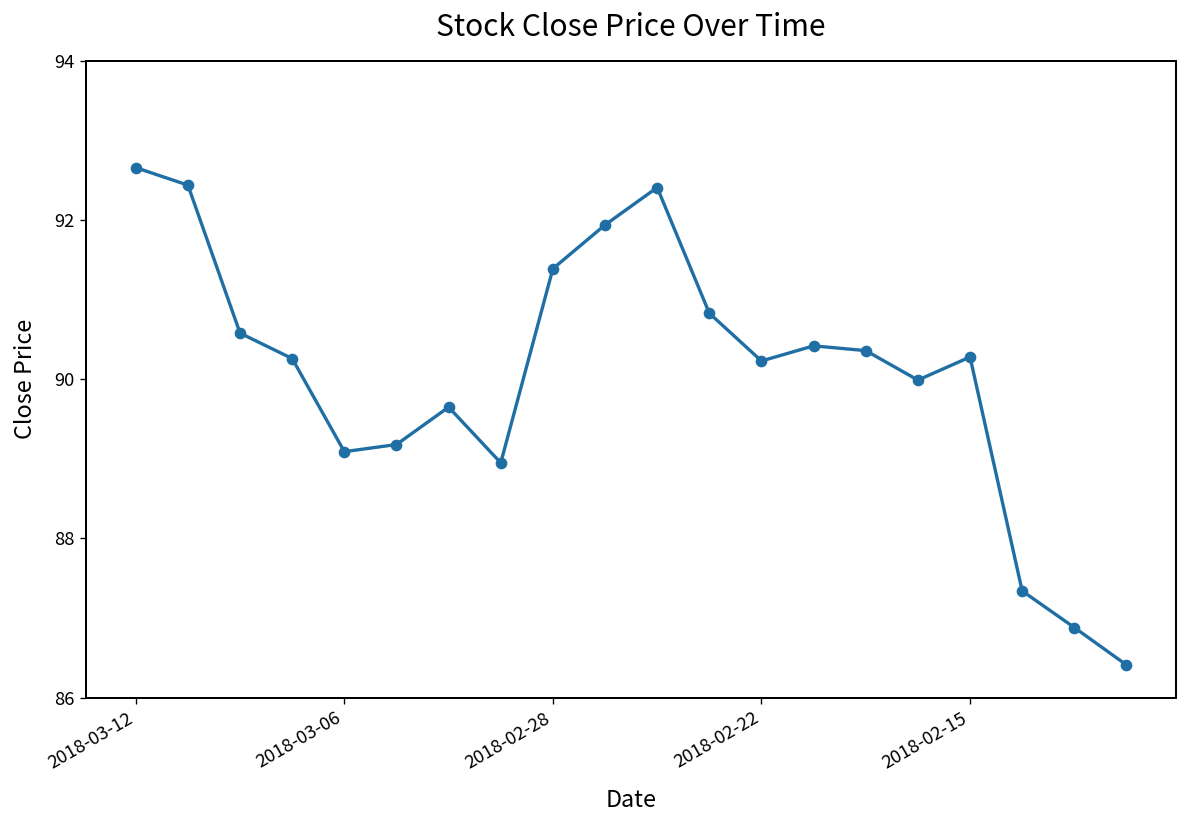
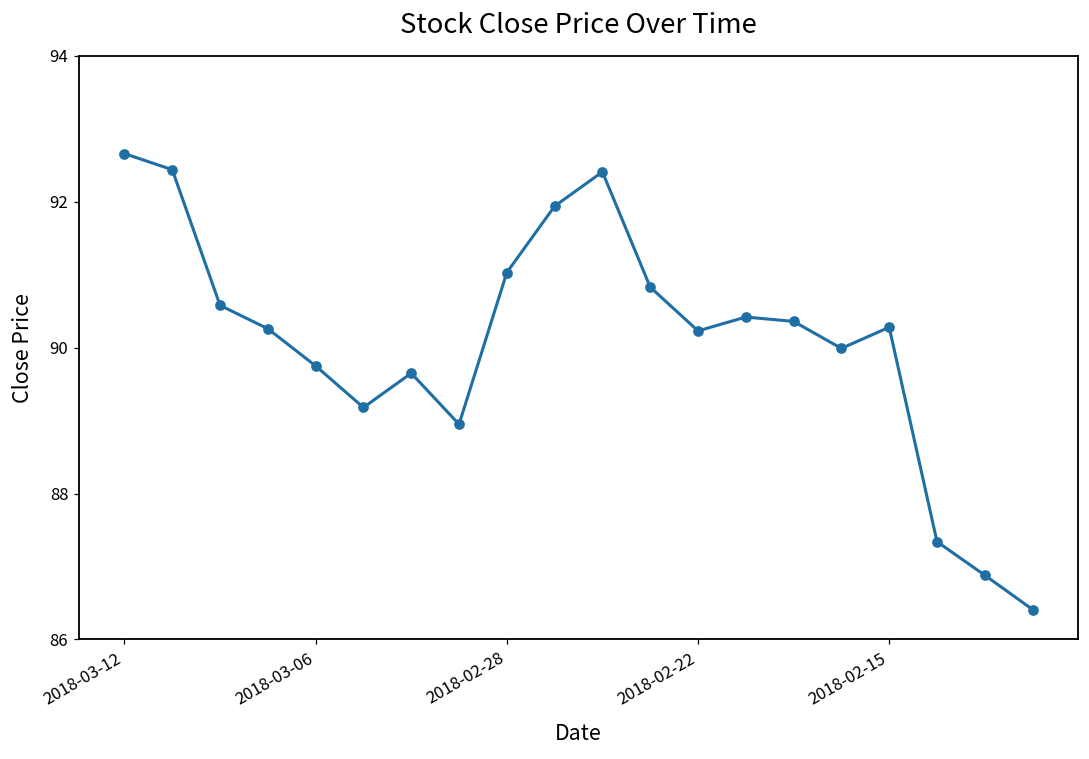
  {
    "2018-03-12": 92.7,
-   "2018-03-06": 89.1,
-   "2018-02-28": 91.4,
+   "2018-03-06": 89.8,
+   "2018-02-28": 91.0,
    "2018-02-22": 90.2,
    "2018-02-15": 90.3
  }
